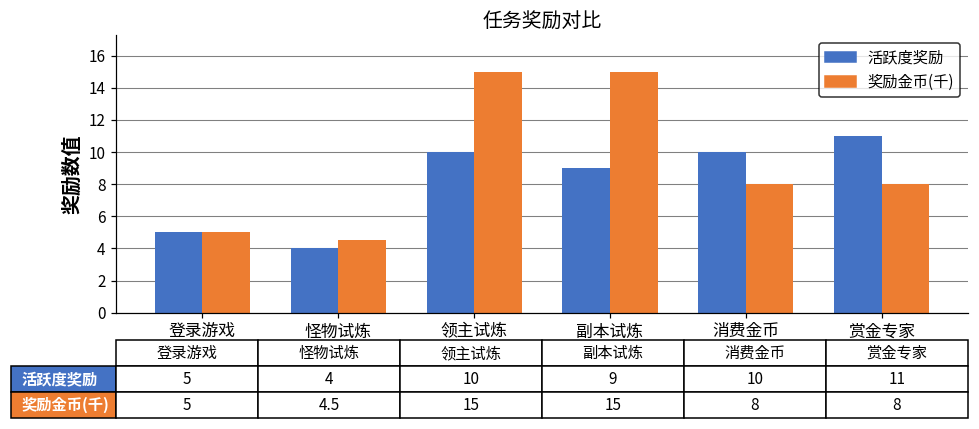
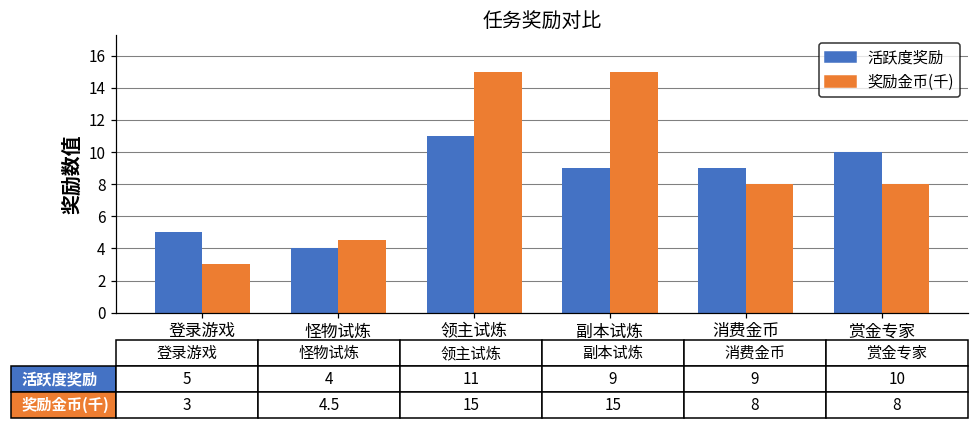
  {
    "活跃度奖励": {
-     "领主试炼": 10,
-     "消费金币": 10,
-     "赏金专家": 11
+     "领主试炼": 11,
+     "消费金币": 9,
+     "赏金专家": 10
    },
    "奖励金币(千)": {
-     "登录游戏": 5
+     "登录游戏": 3
    }
  }
